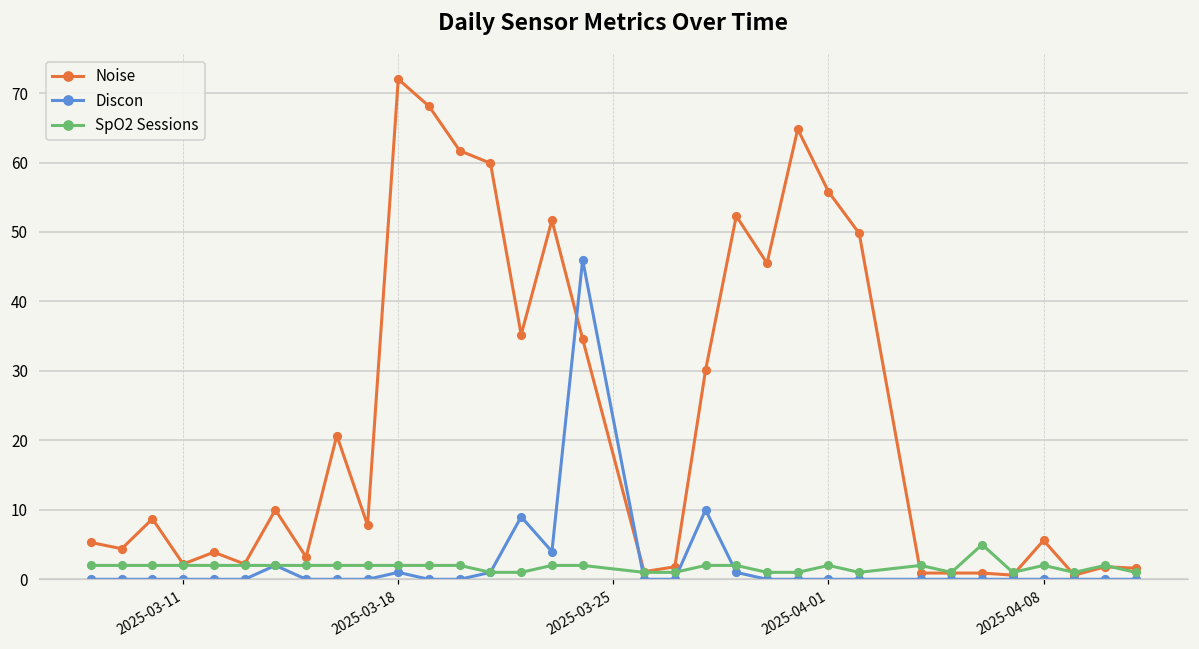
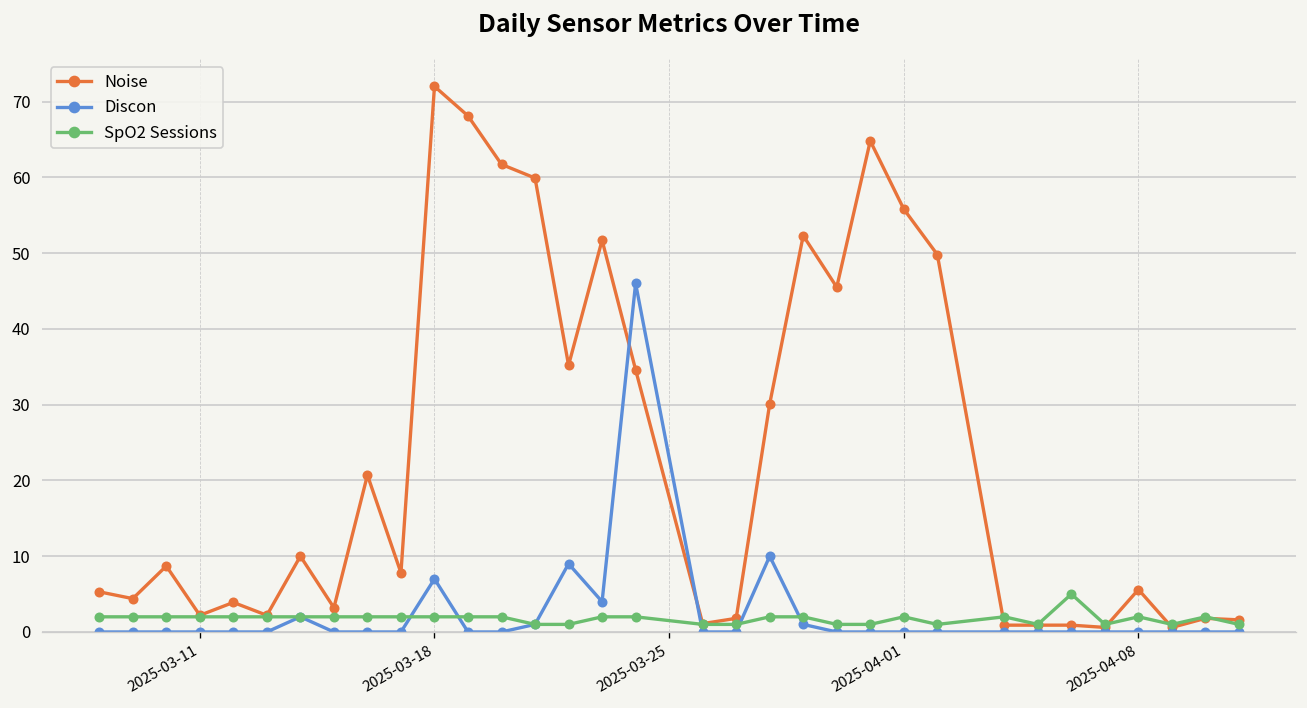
  {
    "Noise": {
      "2025-03-18": 72,
      "2025-04-01": 56,
      "2025-04-08": 6
    },
    "Discon": {
      "2025-03-11": 0,
-     "2025-03-18": 1,
+     "2025-03-18": 7,
      "2025-04-01": 0,
      "2025-04-08": 0
    },
    "SpO2 Sessions": {
      "2025-03-18": 2,
      "2025-04-01": 2,
      "2025-04-08": 2
    }
  }
